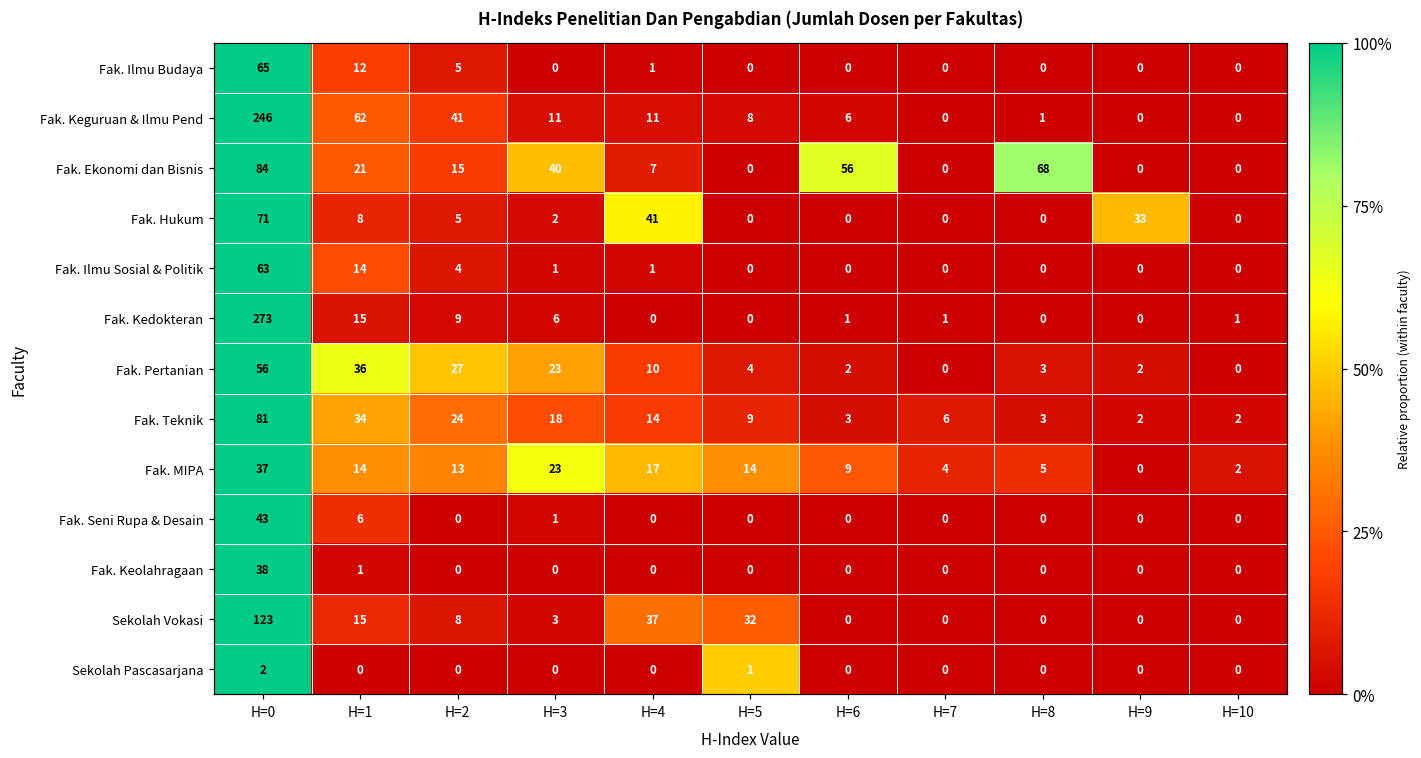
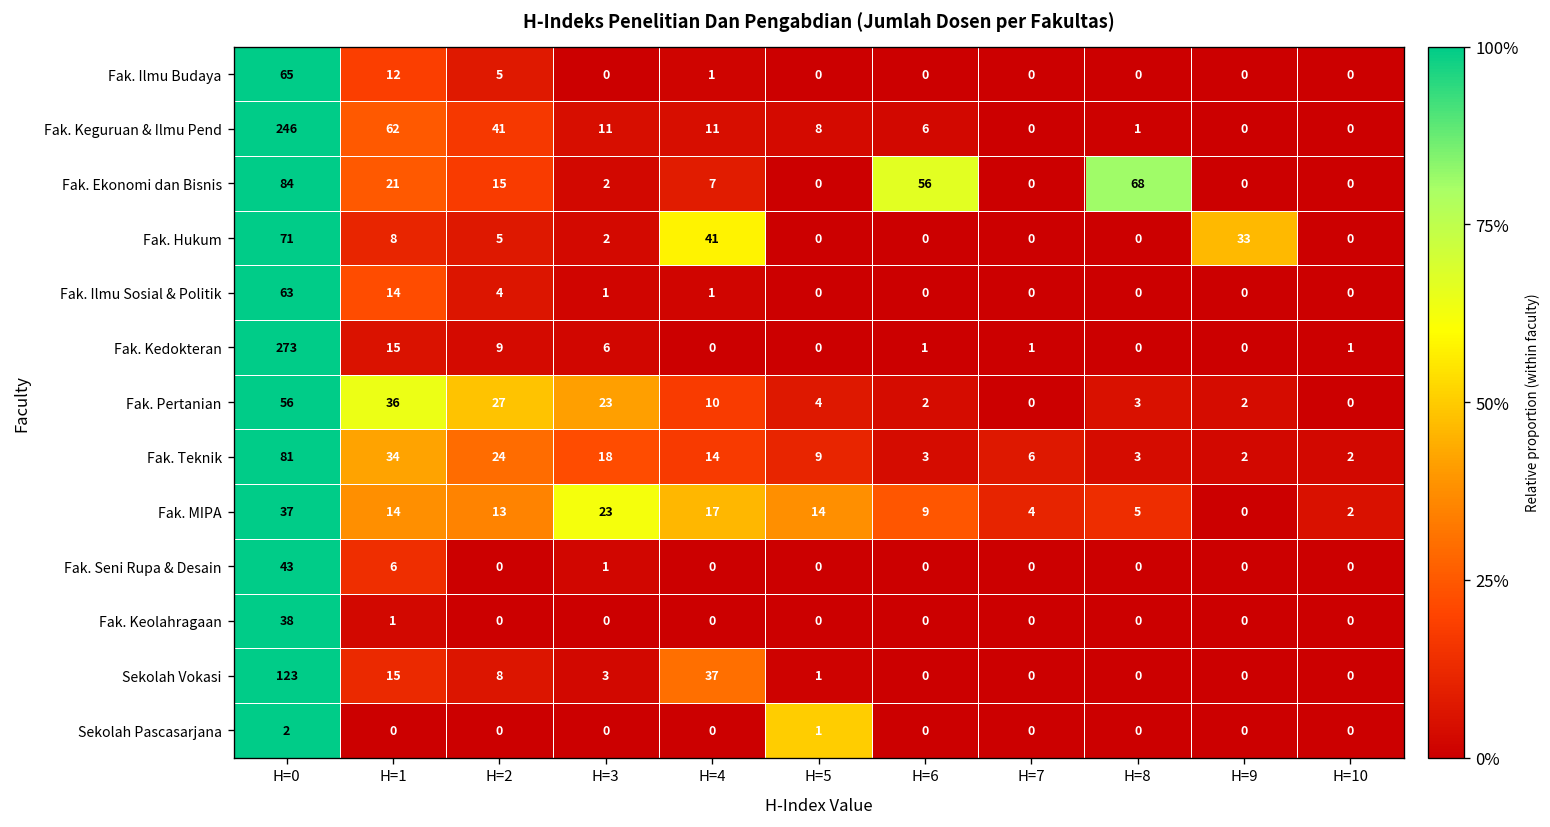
  {
    "Fak. Ilmu Budaya": {
      "H=0": 65,
      "H=1": 12,
      "H=2": 5,
      "H=3": 0,
      "H=4": 1,
      "H=5": 0,
      "H=6": 0,
      "H=7": 0,
      "H=8": 0,
      "H=9": 0,
      "H=10": 0
    },
    "Fak. Keguruan & Ilmu Pend": {
      "H=0": 246,
      "H=1": 62,
      "H=2": 41,
      "H=3": 11,
      "H=4": 11,
      "H=5": 8,
      "H=6": 6,
      "H=7": 0,
      "H=8": 1,
      "H=9": 0,
      "H=10": 0
    },
    "Fak. Ekonomi dan Bisnis": {
      "H=0": 84,
      "H=1": 21,
      "H=2": 15,
-     "H=3": 40,
+     "H=3": 2,
      "H=4": 7,
      "H=5": 0,
      "H=6": 56,
      "H=7": 0,
      "H=8": 68,
      "H=9": 0,
      "H=10": 0
    },
    "Fak. Hukum": {
      "H=0": 71,
      "H=1": 8,
      "H=2": 5,
      "H=3": 2,
      "H=4": 41,
      "H=5": 0,
      "H=6": 0,
      "H=7": 0,
      "H=8": 0,
      "H=9": 33,
      "H=10": 0
    },
    "Fak. Ilmu Sosial & Politik": {
      "H=0": 63,
      "H=1": 14,
      "H=2": 4,
      "H=3": 1,
      "H=4": 1,
      "H=5": 0,
      "H=6": 0,
      "H=7": 0,
      "H=8": 0,
      "H=9": 0,
      "H=10": 0
    },
    "Fak. Kedokteran": {
      "H=0": 273,
      "H=1": 15,
      "H=2": 9,
      "H=3": 6,
      "H=4": 0,
      "H=5": 0,
      "H=6": 1,
      "H=7": 1,
      "H=8": 0,
      "H=9": 0,
      "H=10": 1
    },
    "Fak. Pertanian": {
      "H=0": 56,
      "H=1": 36,
      "H=2": 27,
      "H=3": 23,
      "H=4": 10,
      "H=5": 4,
      "H=6": 2,
      "H=7": 0,
      "H=8": 3,
      "H=9": 2,
      "H=10": 0
    },
    "Fak. Teknik": {
      "H=0": 81,
      "H=1": 34,
      "H=2": 24,
      "H=3": 18,
      "H=4": 14,
      "H=5": 9,
      "H=6": 3,
      "H=7": 6,
      "H=8": 3,
      "H=9": 2,
      "H=10": 2
    },
    "Fak. MIPA": {
      "H=0": 37,
      "H=1": 14,
      "H=2": 13,
      "H=3": 23,
      "H=4": 17,
      "H=5": 14,
      "H=6": 9,
      "H=7": 4,
      "H=8": 5,
      "H=9": 0,
      "H=10": 2
    },
    "Fak. Seni Rupa & Desain": {
      "H=0": 43,
      "H=1": 6,
      "H=2": 0,
      "H=3": 1,
      "H=4": 0,
      "H=5": 0,
      "H=6": 0,
      "H=7": 0,
      "H=8": 0,
      "H=9": 0,
      "H=10": 0
    },
    "Fak. Keolahragaan": {
      "H=0": 38,
      "H=1": 1,
      "H=2": 0,
      "H=3": 0,
      "H=4": 0,
      "H=5": 0,
      "H=6": 0,
      "H=7": 0,
      "H=8": 0,
      "H=9": 0,
      "H=10": 0
    },
    "Sekolah Vokasi": {
      "H=0": 123,
      "H=1": 15,
      "H=2": 8,
      "H=3": 3,
      "H=4": 37,
-     "H=5": 32,
+     "H=5": 1,
      "H=6": 0,
      "H=7": 0,
      "H=8": 0,
      "H=9": 0,
      "H=10": 0
    },
    "Sekolah Pascasarjana": {
      "H=0": 2,
      "H=1": 0,
      "H=2": 0,
      "H=3": 0,
      "H=4": 0,
      "H=5": 1,
      "H=6": 0,
      "H=7": 0,
      "H=8": 0,
      "H=9": 0,
      "H=10": 0
    }
  }
